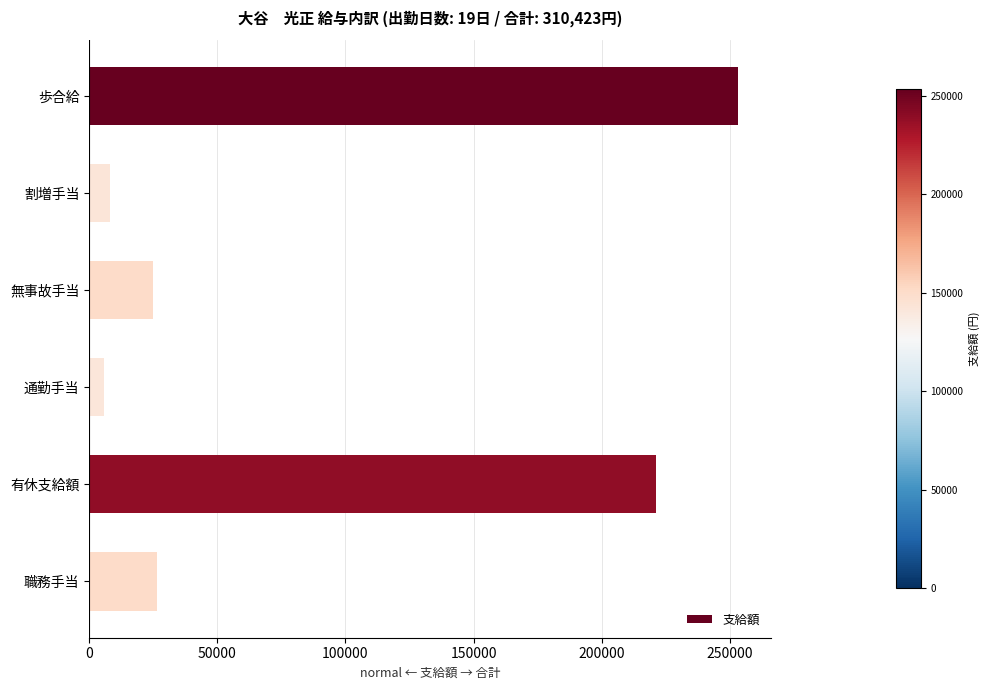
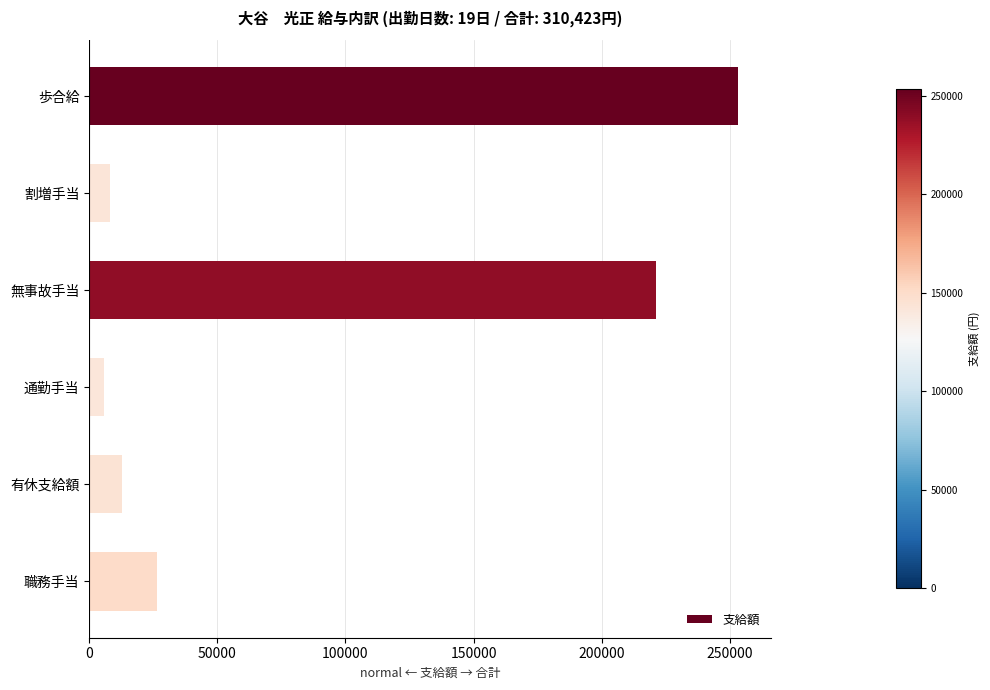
  {
    "歩合給": 253000,
    "割増手当": 8000,
-   "無事故手当": 25000,
+   "無事故手当": 221000,
    "通勤手当": 6000,
-   "有休支給額": 221000,
+   "有休支給額": 13000,
    "職務手当": 26000
  }
